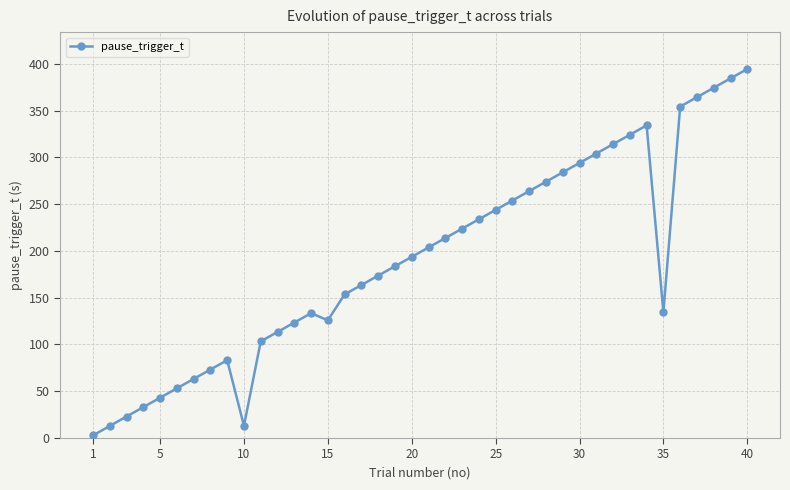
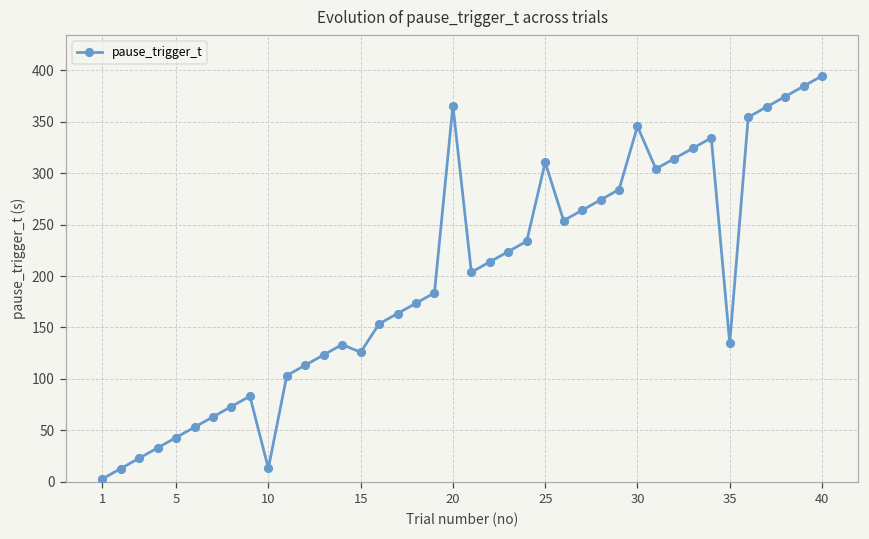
  {
    "1": 0,
    "5": 40,
    "10": 10,
    "15": 130,
-   "20": 190,
-   "25": 240,
-   "30": 290,
+   "20": 370,
+   "25": 310,
+   "30": 350,
    "35": 130,
    "40": 390
  }
